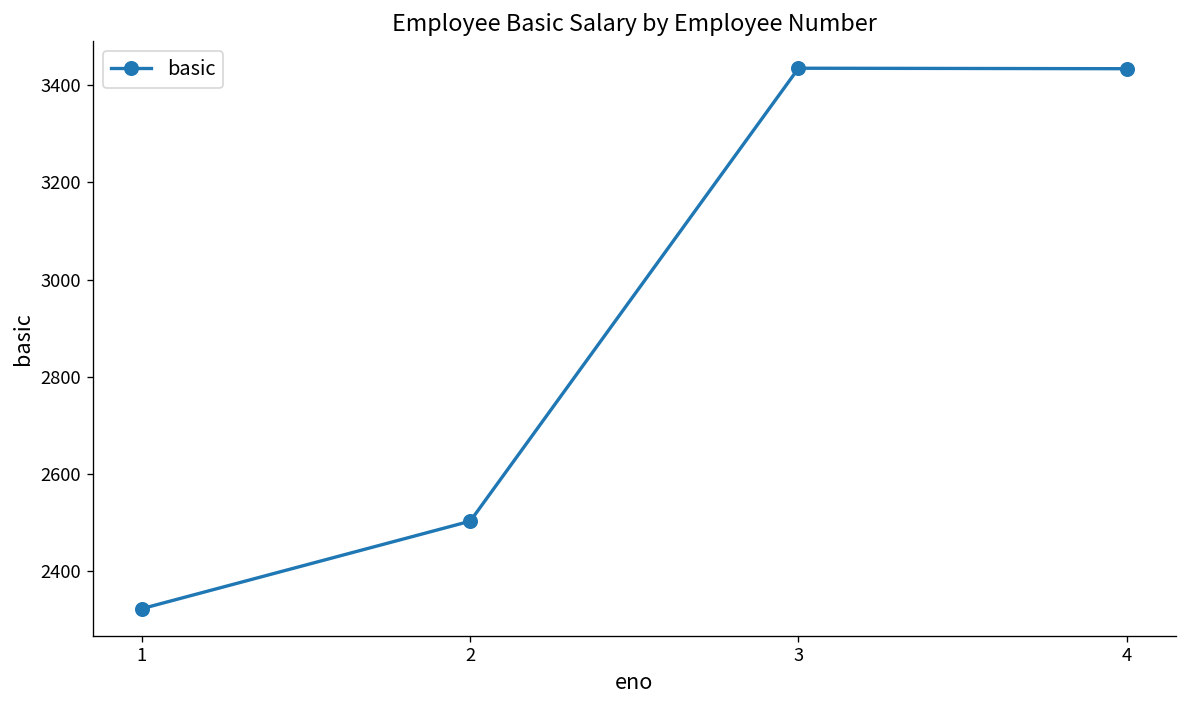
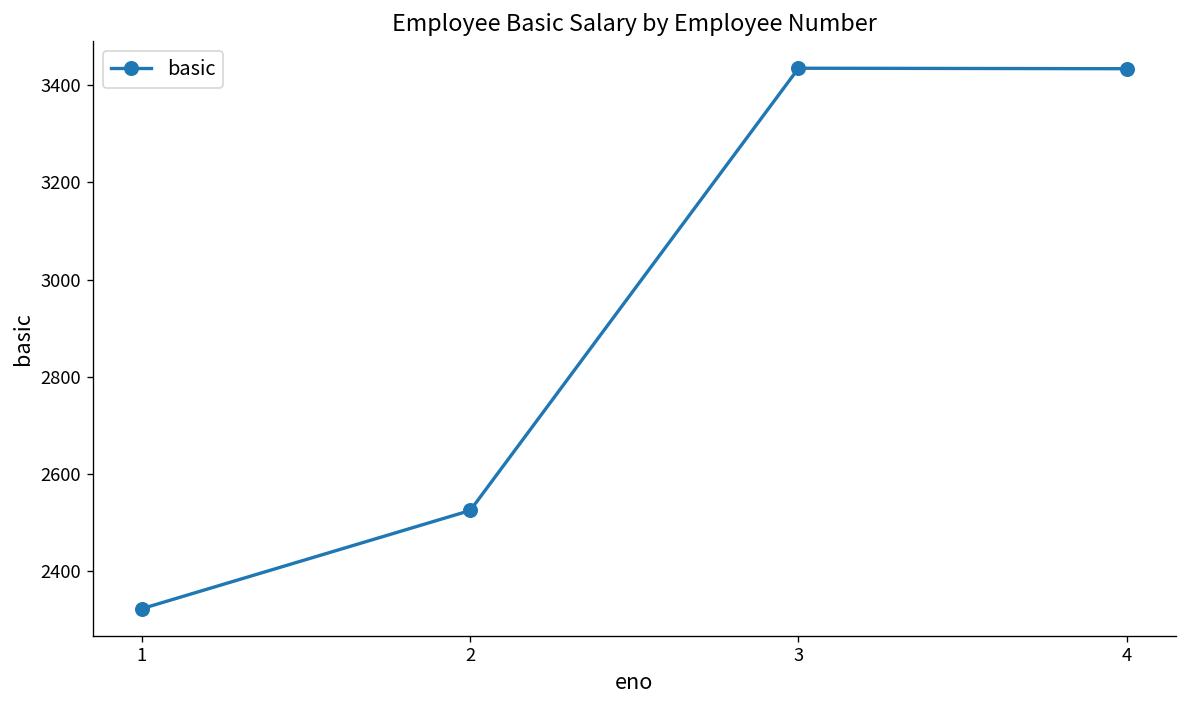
  {
    "1": 2320,
-   "2": 2500,
+   "2": 2530,
    "3": 3440,
    "4": 3430
  }
